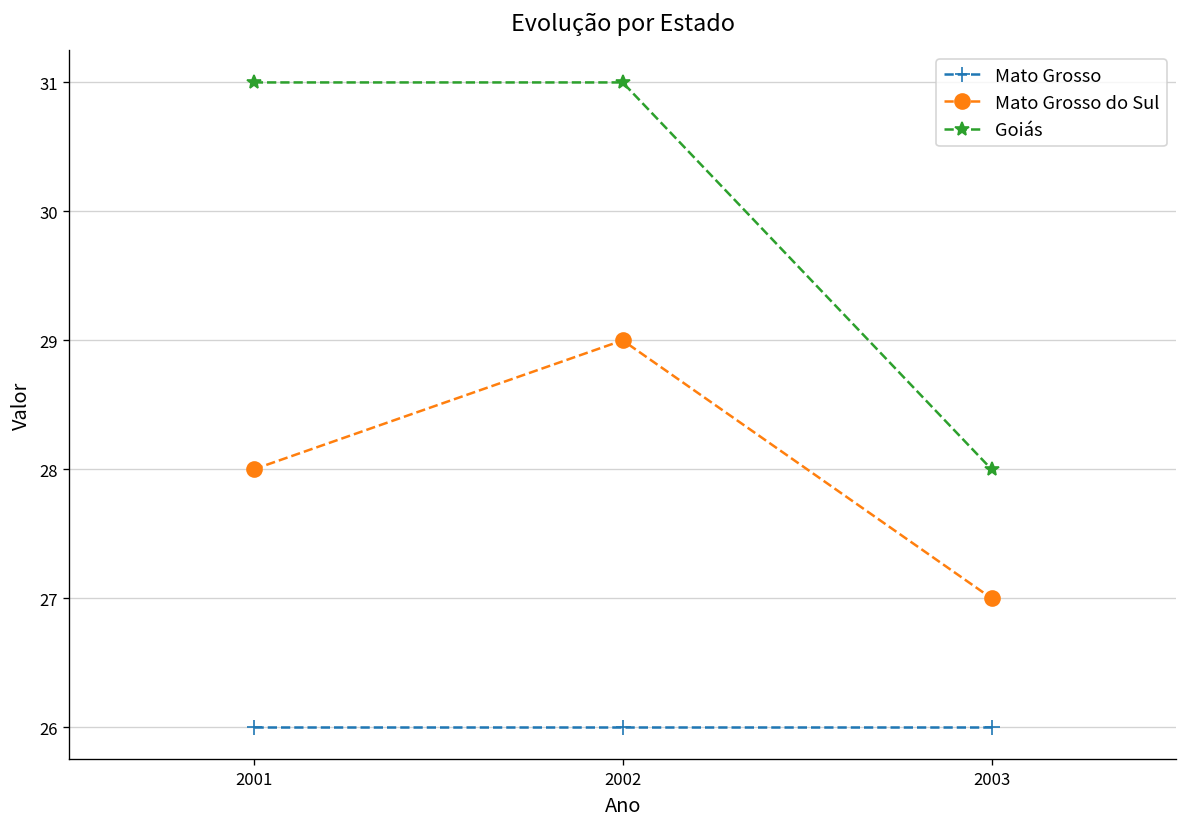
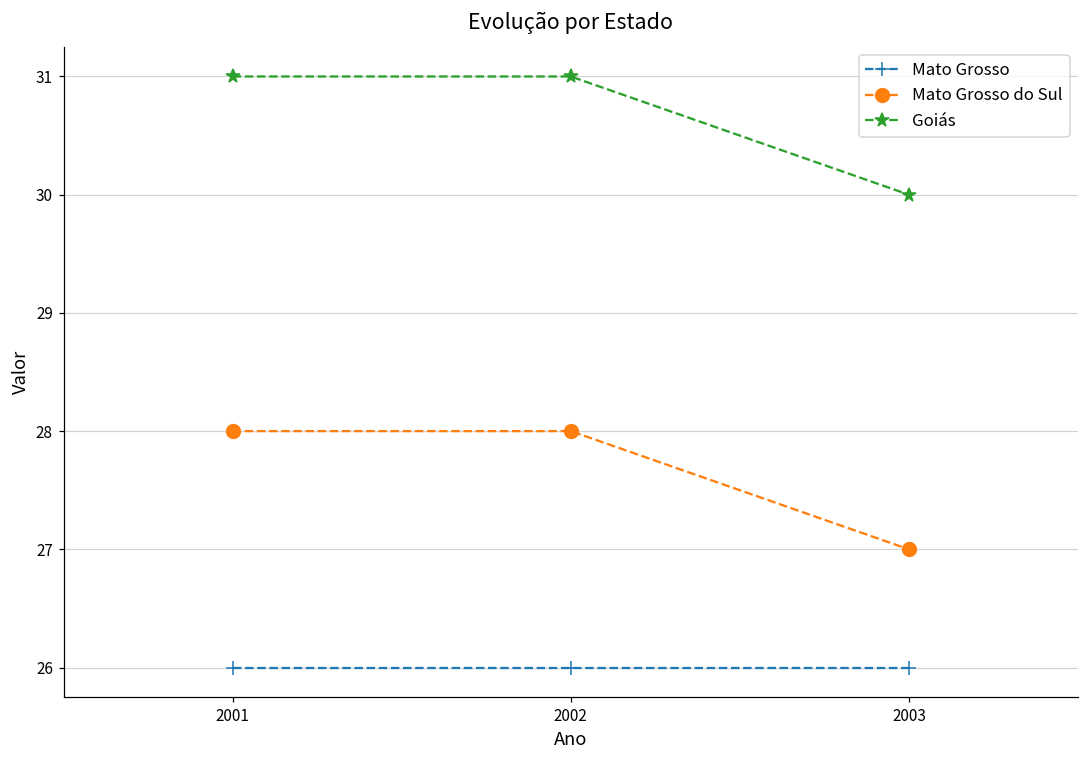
  {
    "Mato Grosso": {
      "2001": 26,
      "2002": 26,
      "2003": 26
    },
    "Mato Grosso do Sul": {
      "2001": 28,
-     "2002": 29,
+     "2002": 28,
      "2003": 27
    },
    "Goiás": {
      "2001": 31,
      "2002": 31,
-     "2003": 28
+     "2003": 30
    }
  }
